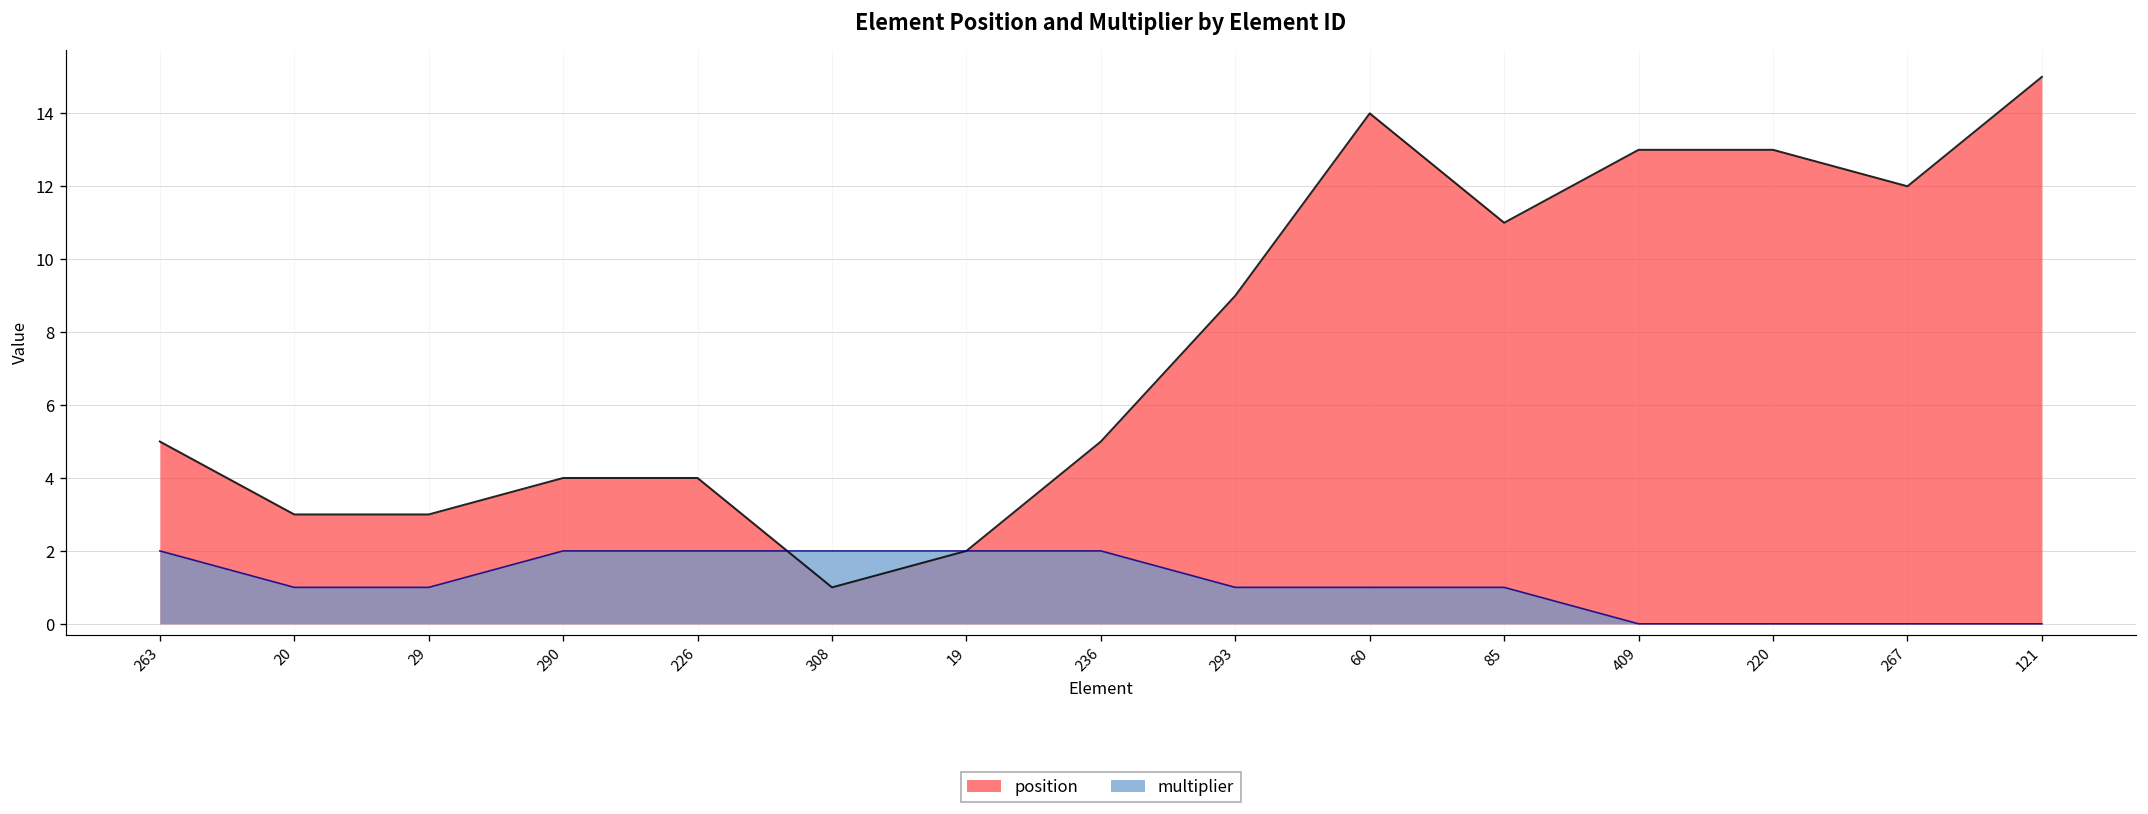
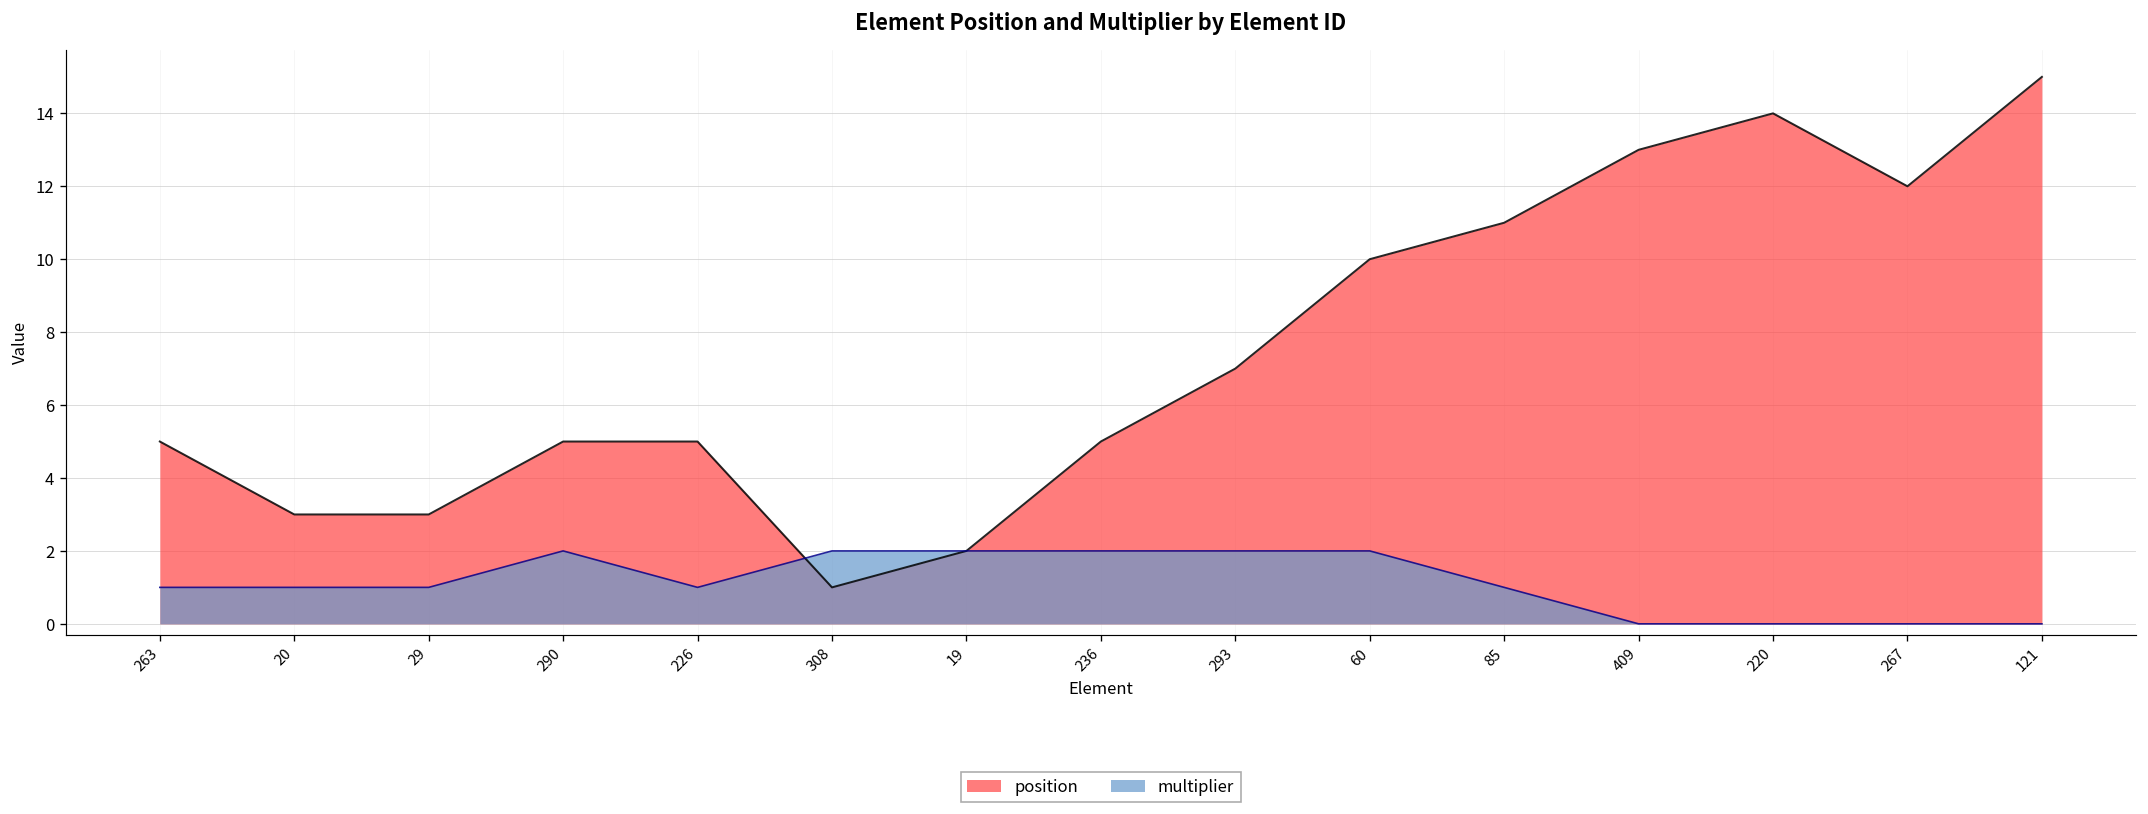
  {
    "position": {
      "263": 5,
      "20": 3,
      "29": 3,
-     "290": 4,
-     "226": 4,
+     "290": 5,
+     "226": 5,
      "308": 1,
      "236": 5,
-     "293": 9,
-     "60": 14,
+     "293": 7,
+     "60": 10,
      "85": 11,
      "409": 13,
-     "220": 13,
+     "220": 14,
      "267": 12,
      "121": 15
    },
    "multiplier": {
-     "263": 2,
+     "263": 1,
      "20": 1,
      "29": 1,
      "290": 2,
-     "226": 2,
+     "226": 1,
      "308": 2,
      "236": 2,
-     "293": 1,
-     "60": 1,
+     "293": 2,
+     "60": 2,
      "85": 1,
      "409": 0,
      "220": 0,
      "267": 0,
      "121": 0
    }
  }
